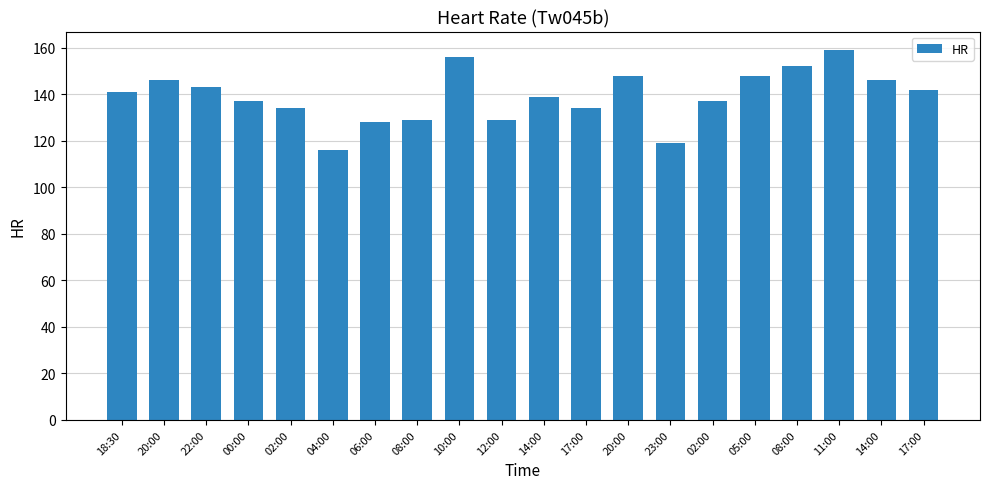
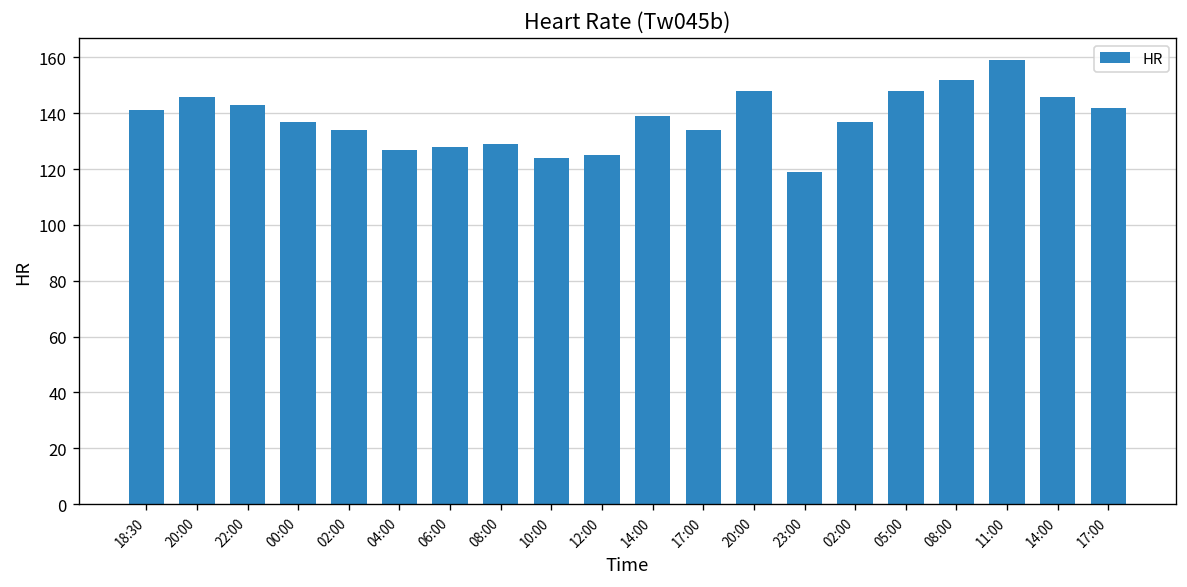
  {
    "18:30": 141,
    "22:00": 143,
    "00:00": 137,
-   "04:00": 116,
+   "04:00": 127,
    "06:00": 128,
-   "10:00": 156,
-   "12:00": 129,
+   "10:00": 124,
+   "12:00": 125,
    "23:00": 119,
    "05:00": 148,
    "11:00": 159
  }
